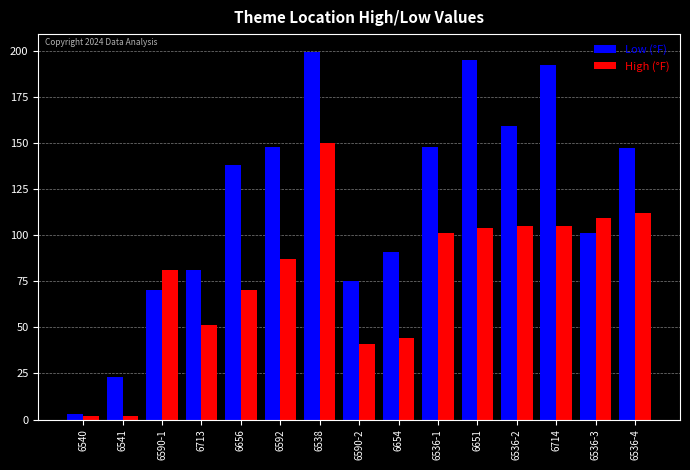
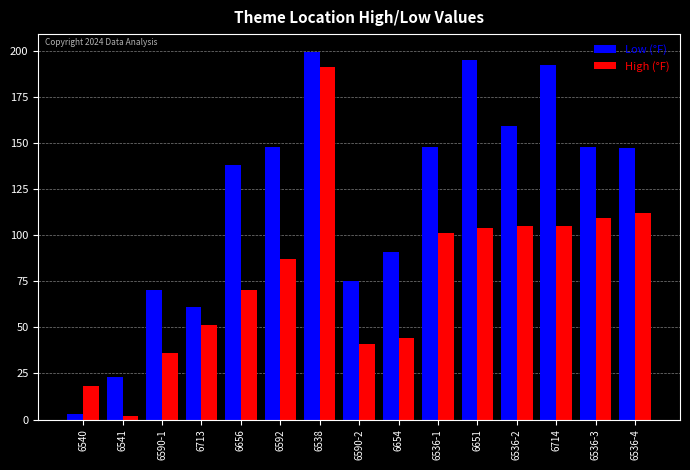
  {
    "Low (°F)": {
      "6540": 3,
      "6541": 23,
      "6590-1": 70,
-     "6713": 81,
+     "6713": 61,
      "6656": 138,
      "6592": 148,
      "6538": 199,
      "6590-2": 75,
      "6654": 91,
      "6536-1": 148,
      "6651": 195,
      "6536-2": 159,
      "6714": 192,
-     "6536-3": 101,
+     "6536-3": 148,
      "6536-4": 147
    },
    "High (°F)": {
-     "6540": 2,
+     "6540": 18,
      "6541": 2,
-     "6590-1": 81,
+     "6590-1": 36,
      "6713": 51,
      "6656": 70,
      "6592": 87,
-     "6538": 150,
+     "6538": 191,
      "6590-2": 41,
      "6654": 44,
      "6536-1": 101,
      "6651": 104,
      "6536-2": 105,
      "6714": 105,
      "6536-3": 109,
      "6536-4": 112
    }
  }
